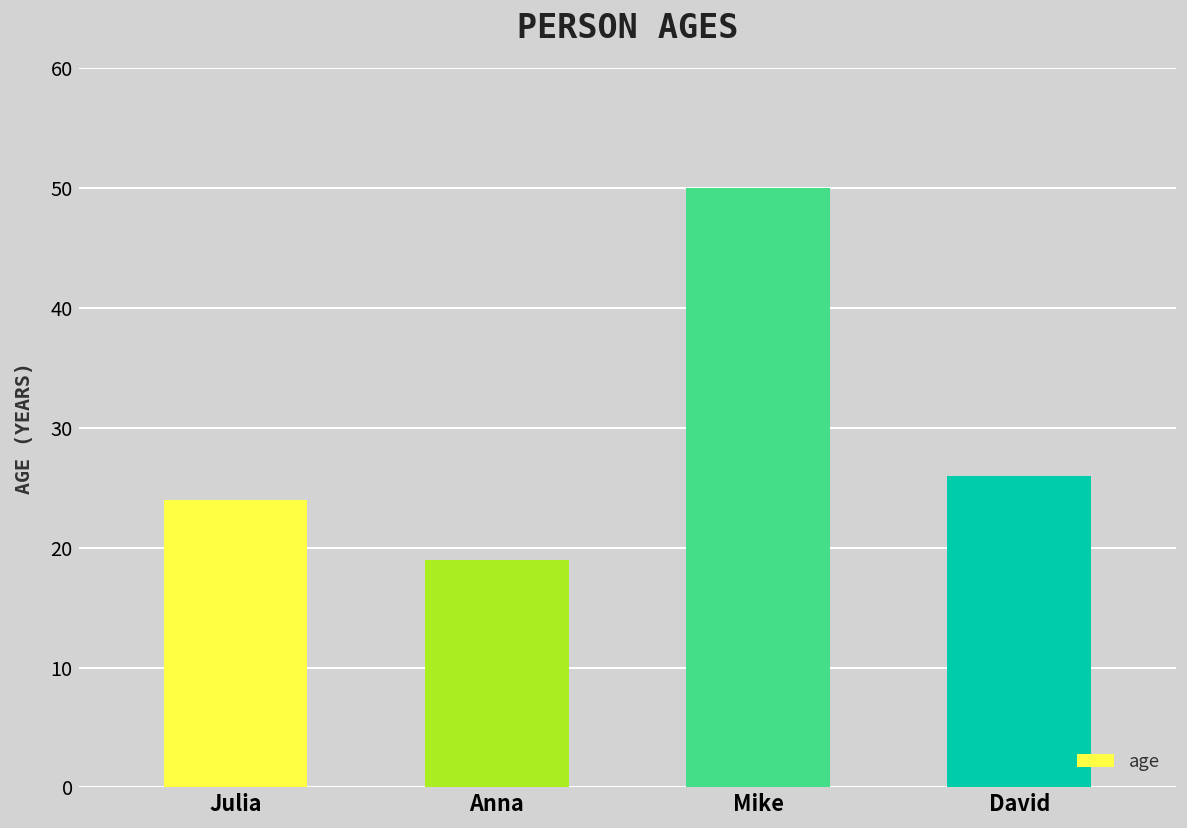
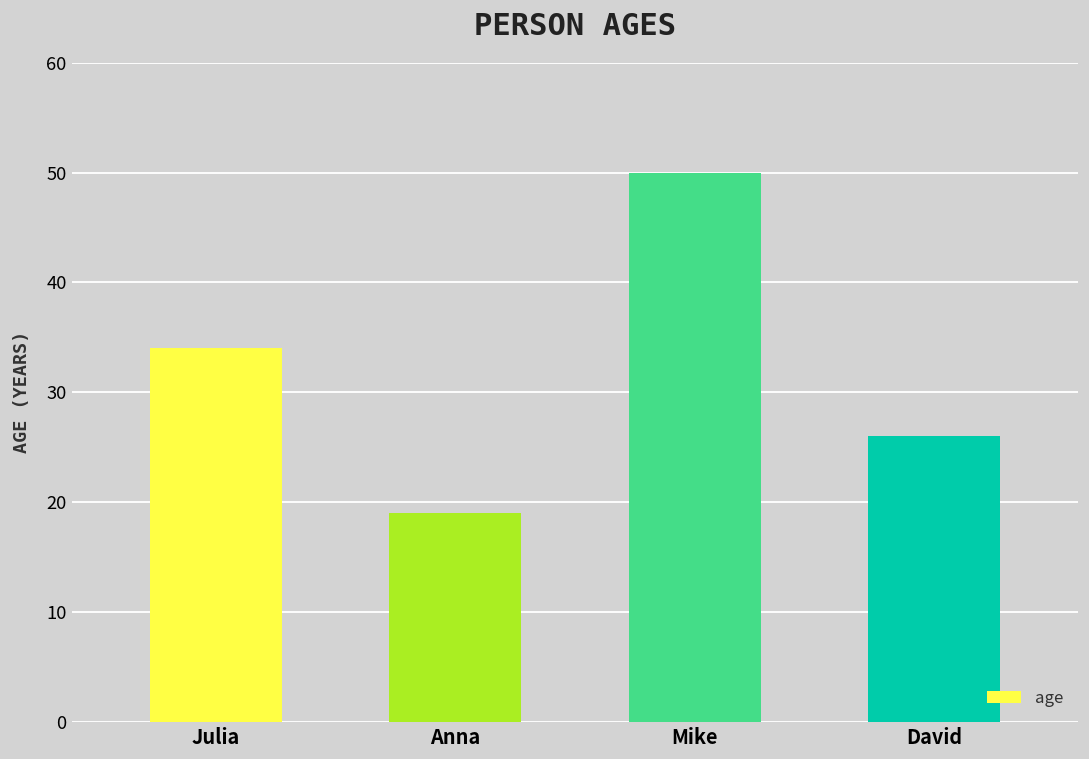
  {
-   "Julia": 24,
+   "Julia": 34,
    "Anna": 19,
    "Mike": 50,
    "David": 26
  }
